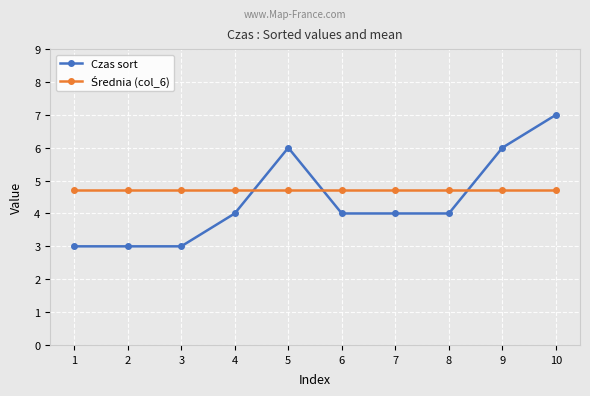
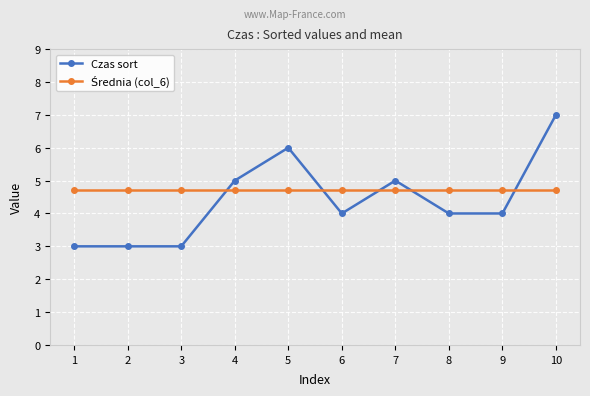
  {
    "Czas sort": {
      "1": 3,
      "2": 3,
      "3": 3,
-     "4": 4,
+     "4": 5,
      "5": 6,
      "6": 4,
-     "7": 4,
+     "7": 5,
      "8": 4,
-     "9": 6,
+     "9": 4,
      "10": 7
    },
    "Średnia (col_6)": {
      "1": 4.7,
      "2": 4.7,
      "3": 4.7,
      "4": 4.7,
      "5": 4.7,
      "6": 4.7,
      "7": 4.7,
      "8": 4.7,
      "9": 4.7,
      "10": 4.7
    }
  }
